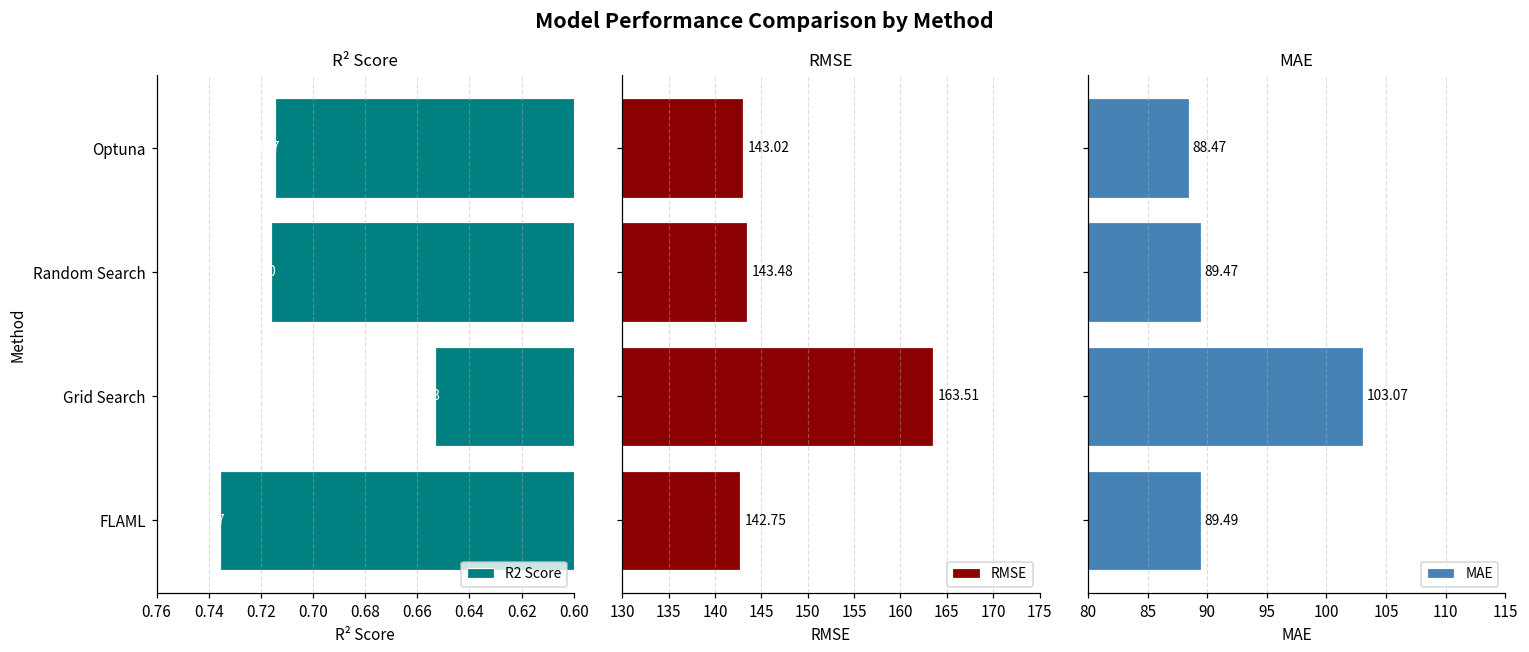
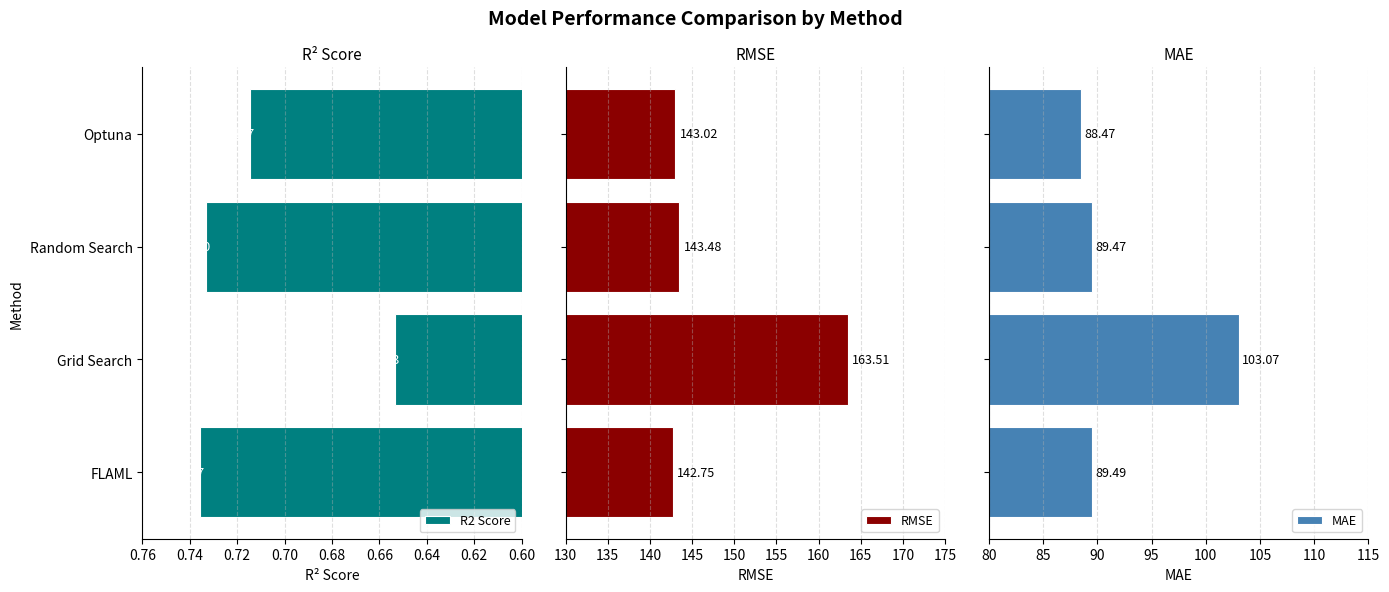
  {
    "R² Score": {
      "Optuna": 0.715,
-     "Random Search": 0.716,
+     "Random Search": 0.733,
      "Grid Search": 0.653,
      "FLAML": 0.736
    }
  }
